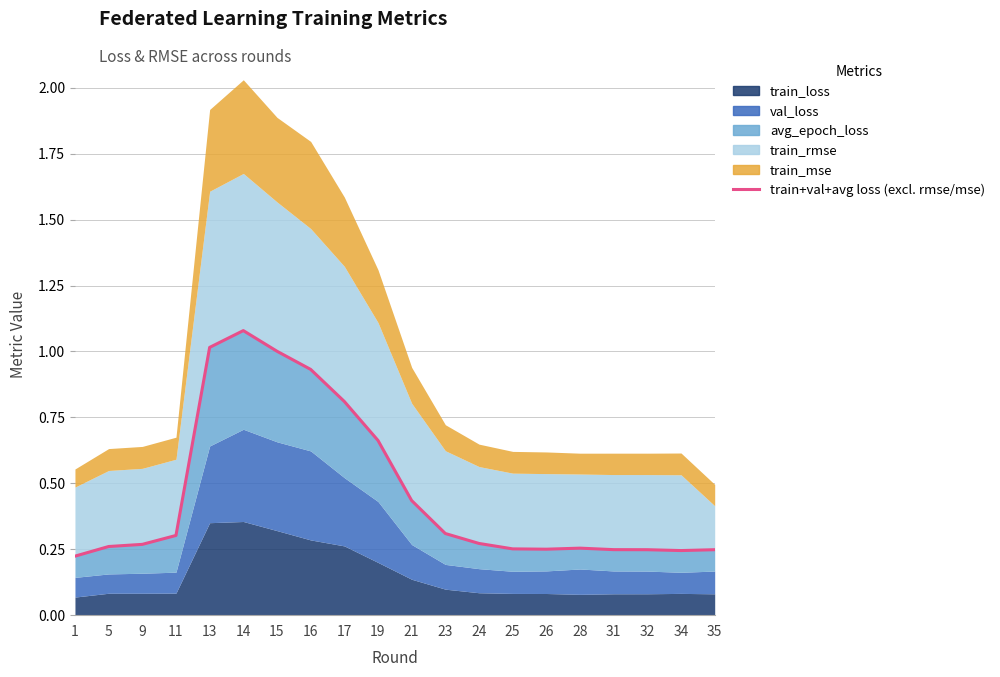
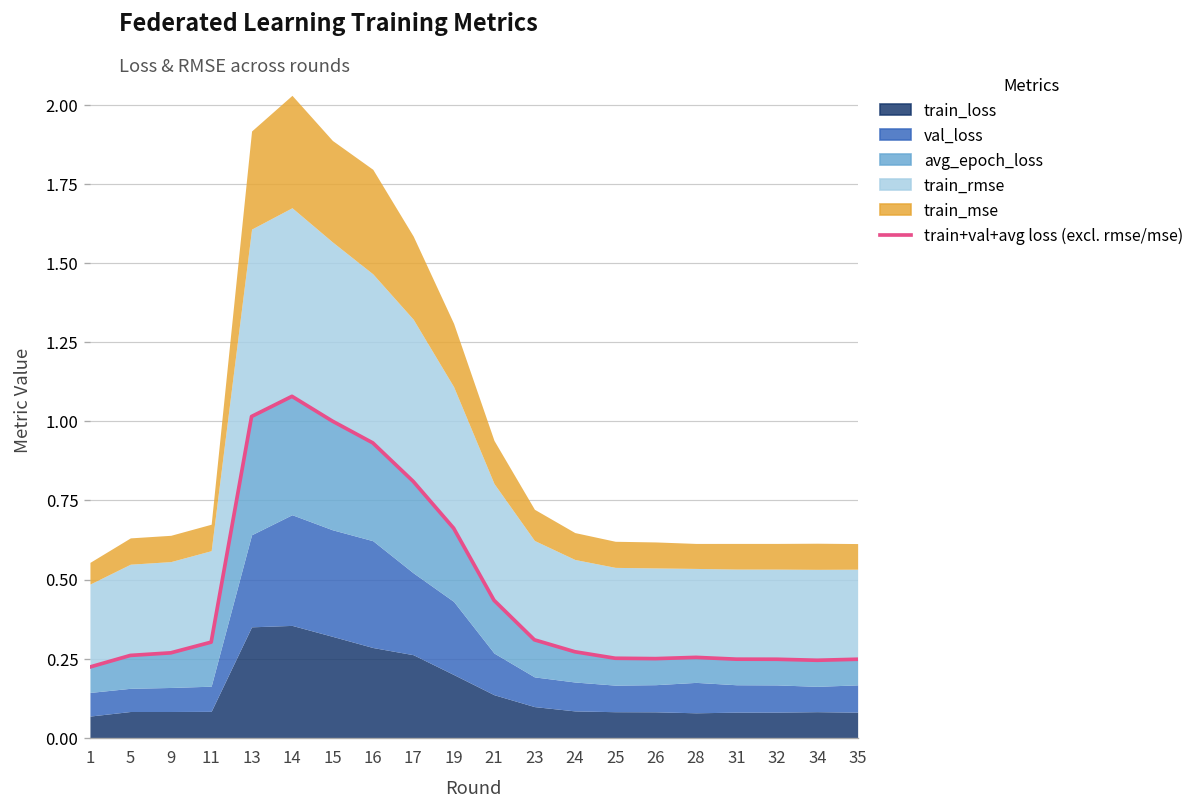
  {
    "train_loss": {
      "1": 0.07,
      "5": 0.08,
      "9": 0.08,
      "11": 0.08,
      "13": 0.35,
      "14": 0.36,
      "15": 0.32,
      "16": 0.29,
      "17": 0.26,
      "19": 0.20,
      "21": 0.14,
      "23": 0.10,
      "24": 0.09,
      "25": 0.08,
      "26": 0.08,
      "28": 0.08,
      "31": 0.08,
      "32": 0.08,
      "34": 0.08,
      "35": 0.08
    },
    "val_loss": {
      "1": 0.07,
      "5": 0.07,
      "9": 0.08,
      "11": 0.08,
      "13": 0.29,
      "14": 0.35,
      "15": 0.34,
      "16": 0.34,
      "17": 0.26,
      "19": 0.23,
      "21": 0.13,
      "23": 0.09,
      "24": 0.09,
      "25": 0.08,
      "26": 0.09,
      "28": 0.10,
      "31": 0.09,
      "32": 0.09,
      "34": 0.08,
      "35": 0.09
    },
    "avg_epoch_loss": {
      "1": 0.08,
      "5": 0.10,
      "9": 0.11,
      "11": 0.14,
      "13": 0.37,
      "14": 0.37,
      "15": 0.34,
      "16": 0.31,
      "17": 0.29,
      "19": 0.23,
      "21": 0.17,
      "23": 0.12,
      "24": 0.10,
      "25": 0.08,
      "26": 0.08,
      "28": 0.08,
      "31": 0.08,
      "32": 0.08,
      "34": 0.08,
      "35": 0.08
    },
    "train_rmse": {
      "1": 0.26,
      "5": 0.29,
      "9": 0.29,
      "11": 0.29,
      "13": 0.59,
      "14": 0.60,
      "15": 0.57,
      "16": 0.53,
      "17": 0.51,
      "19": 0.45,
      "21": 0.37,
      "23": 0.31,
      "24": 0.29,
      "25": 0.29,
      "26": 0.29,
      "28": 0.28,
      "31": 0.28,
      "32": 0.28,
      "34": 0.29,
-     "35": 0.17
+     "35": 0.28
    },
    "train_mse": {
      "1": 0.07,
      "5": 0.08,
      "9": 0.08,
      "11": 0.08,
      "13": 0.31,
      "14": 0.36,
      "15": 0.32,
      "16": 0.33,
      "17": 0.26,
      "19": 0.20,
      "21": 0.14,
      "23": 0.10,
      "24": 0.09,
      "25": 0.08,
      "26": 0.08,
      "28": 0.08,
      "31": 0.08,
      "32": 0.08,
      "34": 0.08,
      "35": 0.08
    }
  }
